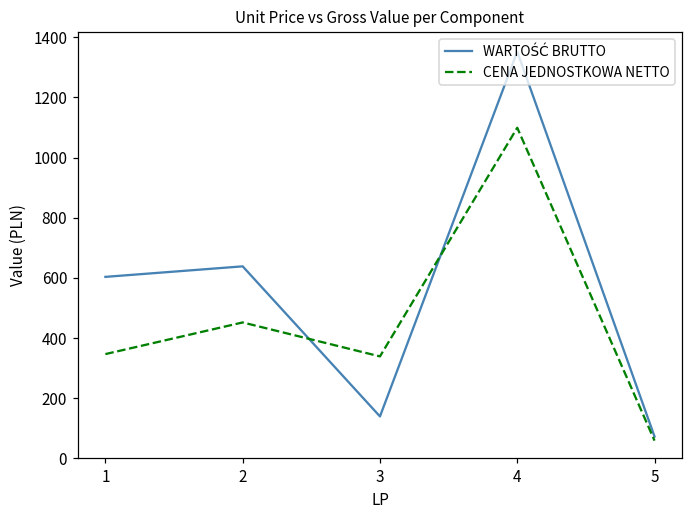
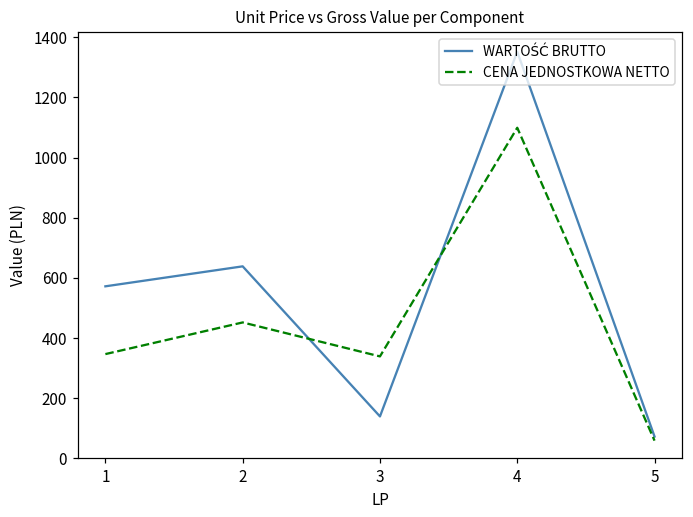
  {
    "WARTOŚĆ BRUTTO": {
-     "1": 600,
+     "1": 570,
      "2": 640,
      "3": 140,
      "5": 70
    },
    "CENA JEDNOSTKOWA NETTO": {
      "1": 350,
      "2": 450,
      "3": 340,
      "4": 1100,
      "5": 60
    }
  }
